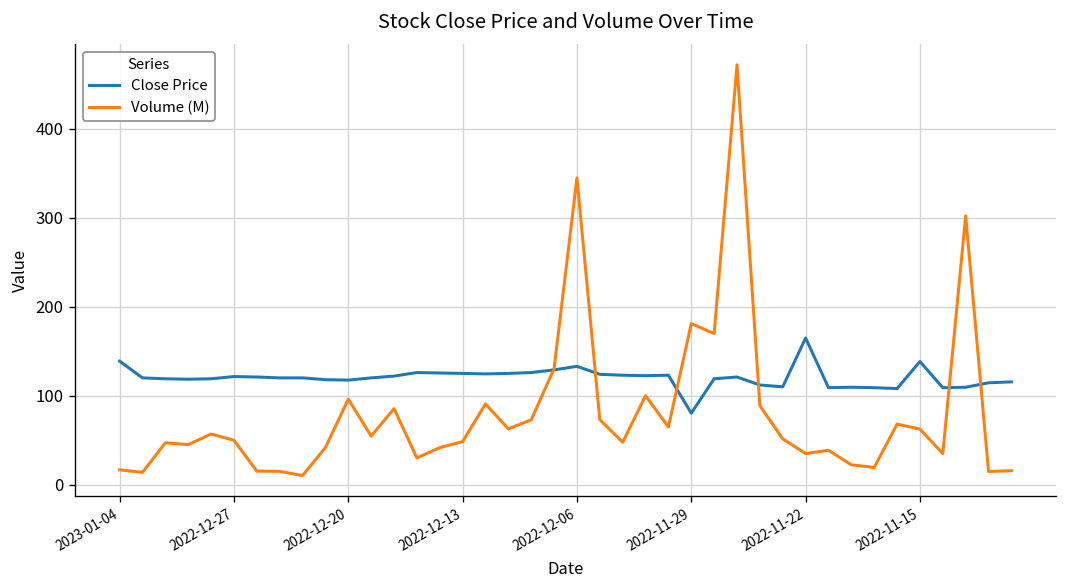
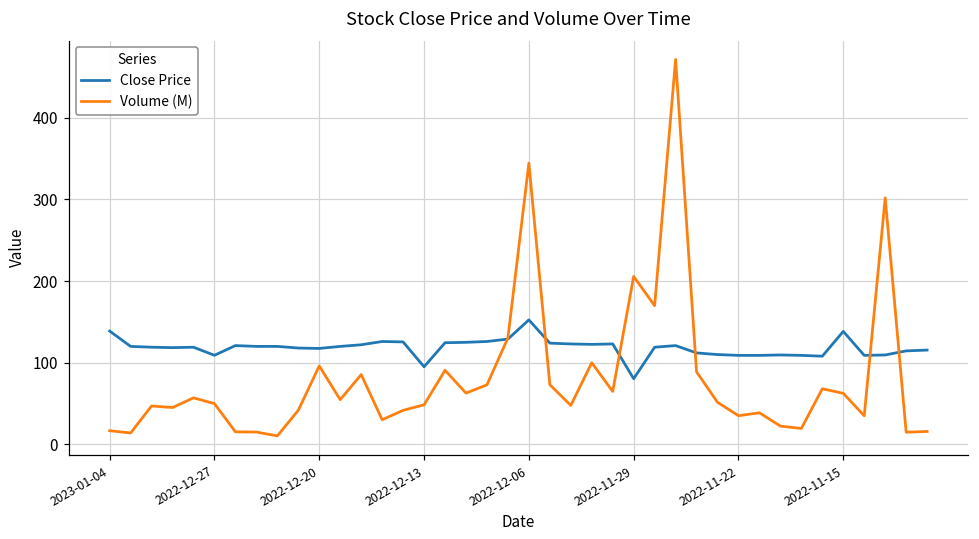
  {
    "Close Price": {
      "2023-01-04": 140,
-     "2022-12-27": 120,
+     "2022-12-27": 110,
      "2022-12-20": 120,
-     "2022-12-13": 130,
-     "2022-12-06": 130,
+     "2022-12-13": 100,
+     "2022-12-06": 150,
      "2022-11-29": 80,
-     "2022-11-22": 160,
+     "2022-11-22": 110,
      "2022-11-15": 140
    },
    "Volume (M)": {
      "2023-01-04": 20,
      "2022-12-27": 50,
      "2022-12-20": 100,
      "2022-12-13": 50,
      "2022-12-06": 340,
-     "2022-11-29": 180,
+     "2022-11-29": 210,
      "2022-11-22": 40,
      "2022-11-15": 60
    }
  }
